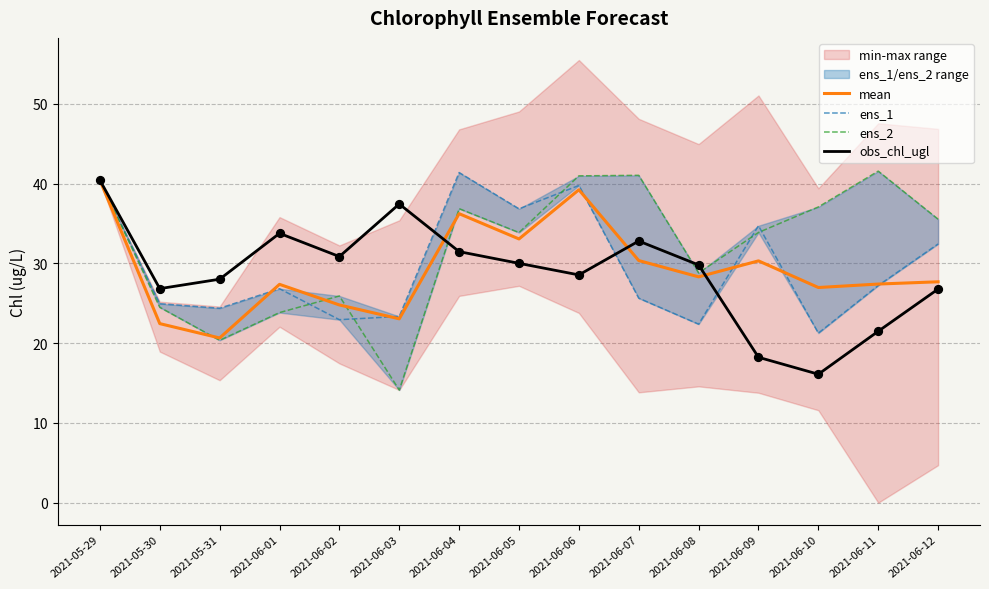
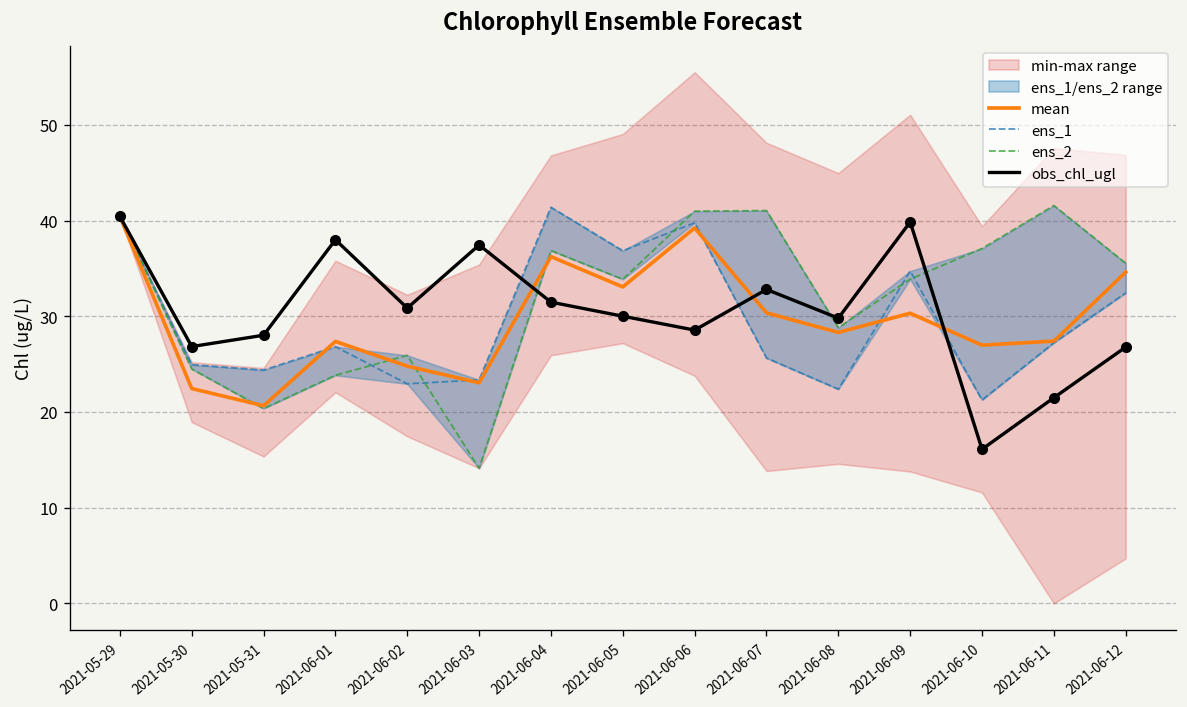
  {
    "mean": {
      "2021-05-30": 22,
      "2021-06-01": 27,
      "2021-06-02": 25,
      "2021-06-04": 36,
      "2021-06-05": 33,
      "2021-06-06": 39,
      "2021-06-07": 30,
      "2021-06-08": 28,
      "2021-06-09": 30,
      "2021-06-10": 27,
-     "2021-06-12": 28
+     "2021-06-12": 35
    },
    "ens_2": {
      "2021-05-30": 24,
      "2021-06-01": 24,
      "2021-06-03": 14,
      "2021-06-04": 37,
      "2021-06-05": 34,
      "2021-06-09": 34
    },
    "obs_chl_ugl": {
      "2021-05-30": 27,
      "2021-05-31": 28,
-     "2021-06-01": 34,
+     "2021-06-01": 38,
      "2021-06-02": 31,
      "2021-06-03": 37,
      "2021-06-04": 31,
      "2021-06-05": 30,
      "2021-06-06": 29,
      "2021-06-07": 33,
      "2021-06-08": 30,
-     "2021-06-09": 18,
+     "2021-06-09": 40,
      "2021-06-10": 16,
      "2021-06-11": 21,
      "2021-06-12": 27
    }
  }
